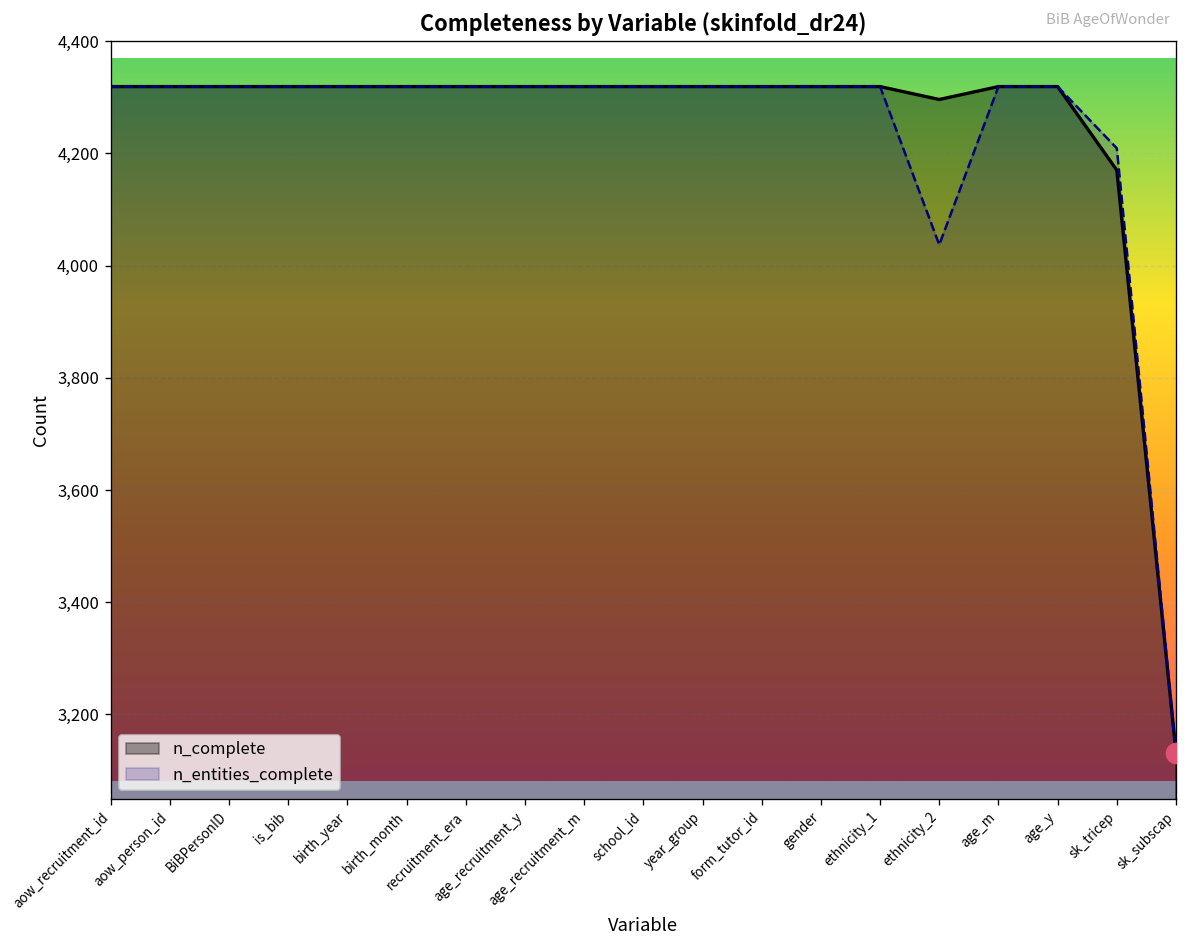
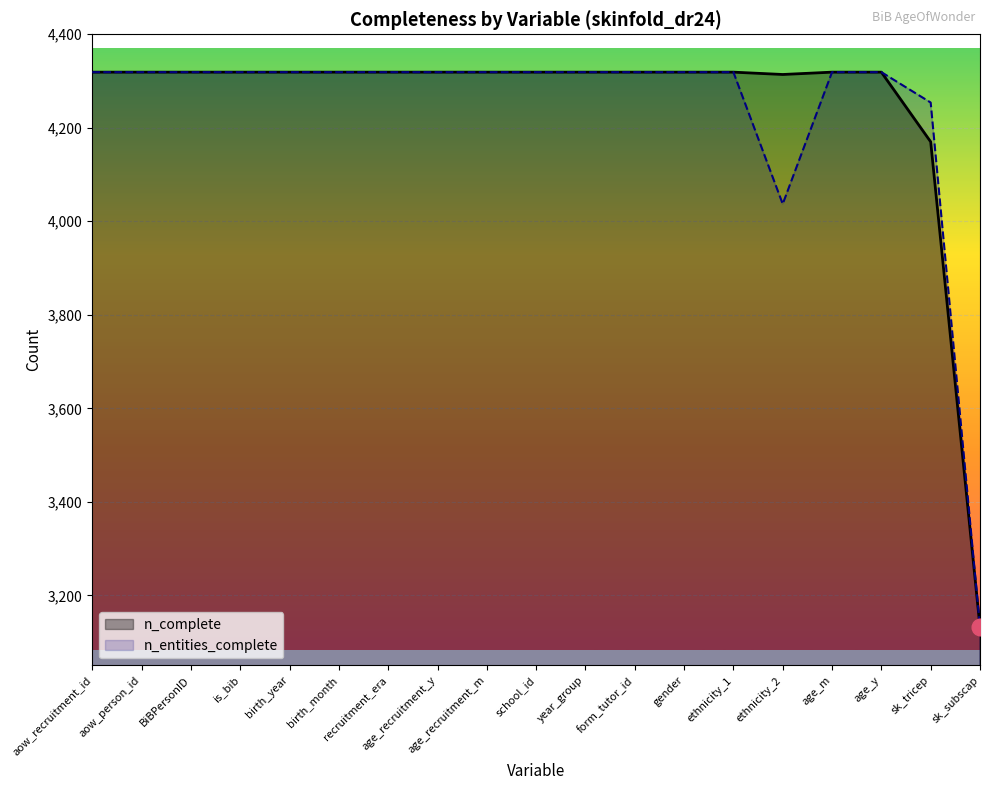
  {
    "n_complete": {
-     "ethnicity_2": "4,300",
+     "ethnicity_2": "4,310",
      "sk_tricep": "4,170"
    },
    "n_entities_complete": {
      "ethnicity_2": "4,040",
-     "sk_tricep": "4,210"
+     "sk_tricep": "4,250"
    }
  }
